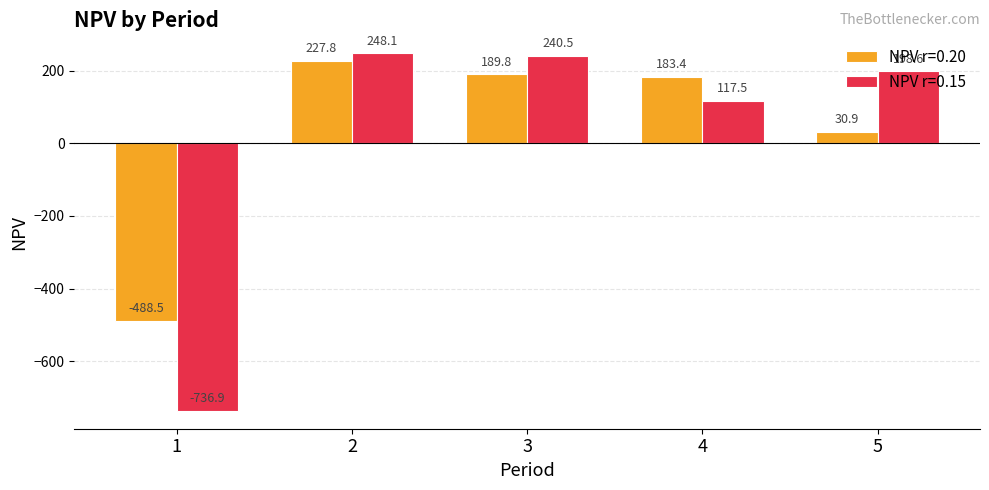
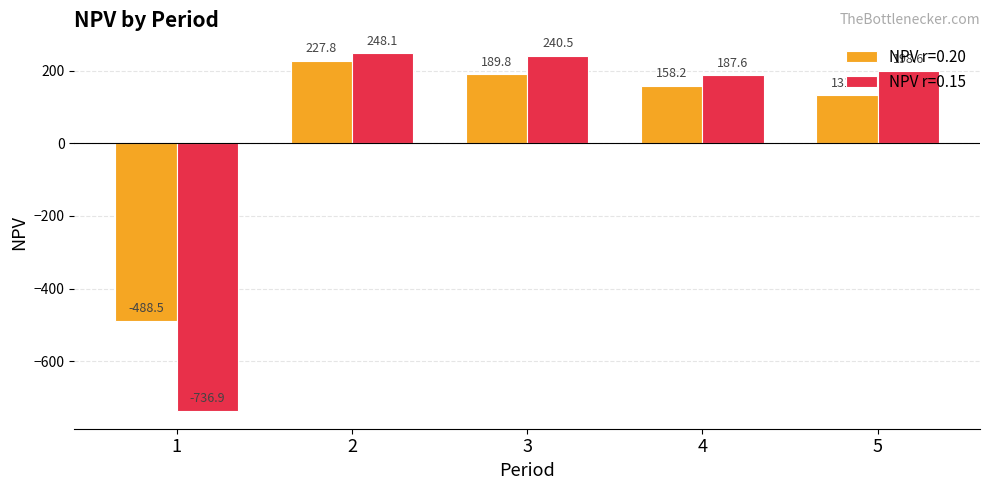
  {
    "NPV r=0.20": {
      "1": -488.5,
      "2": 227.8,
      "3": 189.8,
-     "4": 183.4,
-     "5": 30.9
+     "4": 158.2,
+     "5": 131.8
    },
    "NPV r=0.15": {
      "1": -736.9,
      "2": 248.1,
      "3": 240.5,
-     "4": 117.5,
+     "4": 187.6,
      "5": 198.6
    }
  }
